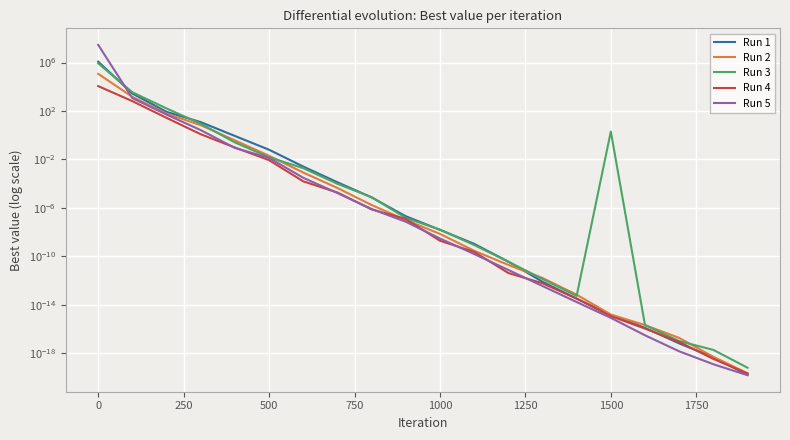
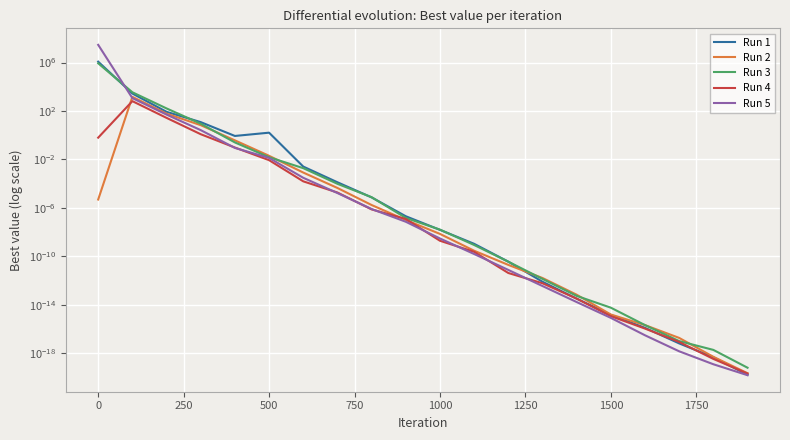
  {
    "Run 1": {
-     "500": 0.1
+     "500": 2
    },
    "Run 2": {
-     "0": 100000,
+     "0": 0.000005,
      "1000": 0.00000001
    },
    "Run 3": {
-     "1500": 2
+     "1500": 0
    },
    "Run 4": {
-     "0": 10000
+     "0": 1
    },
    "Run 5": {
      "0": 30000000
    }
  }
